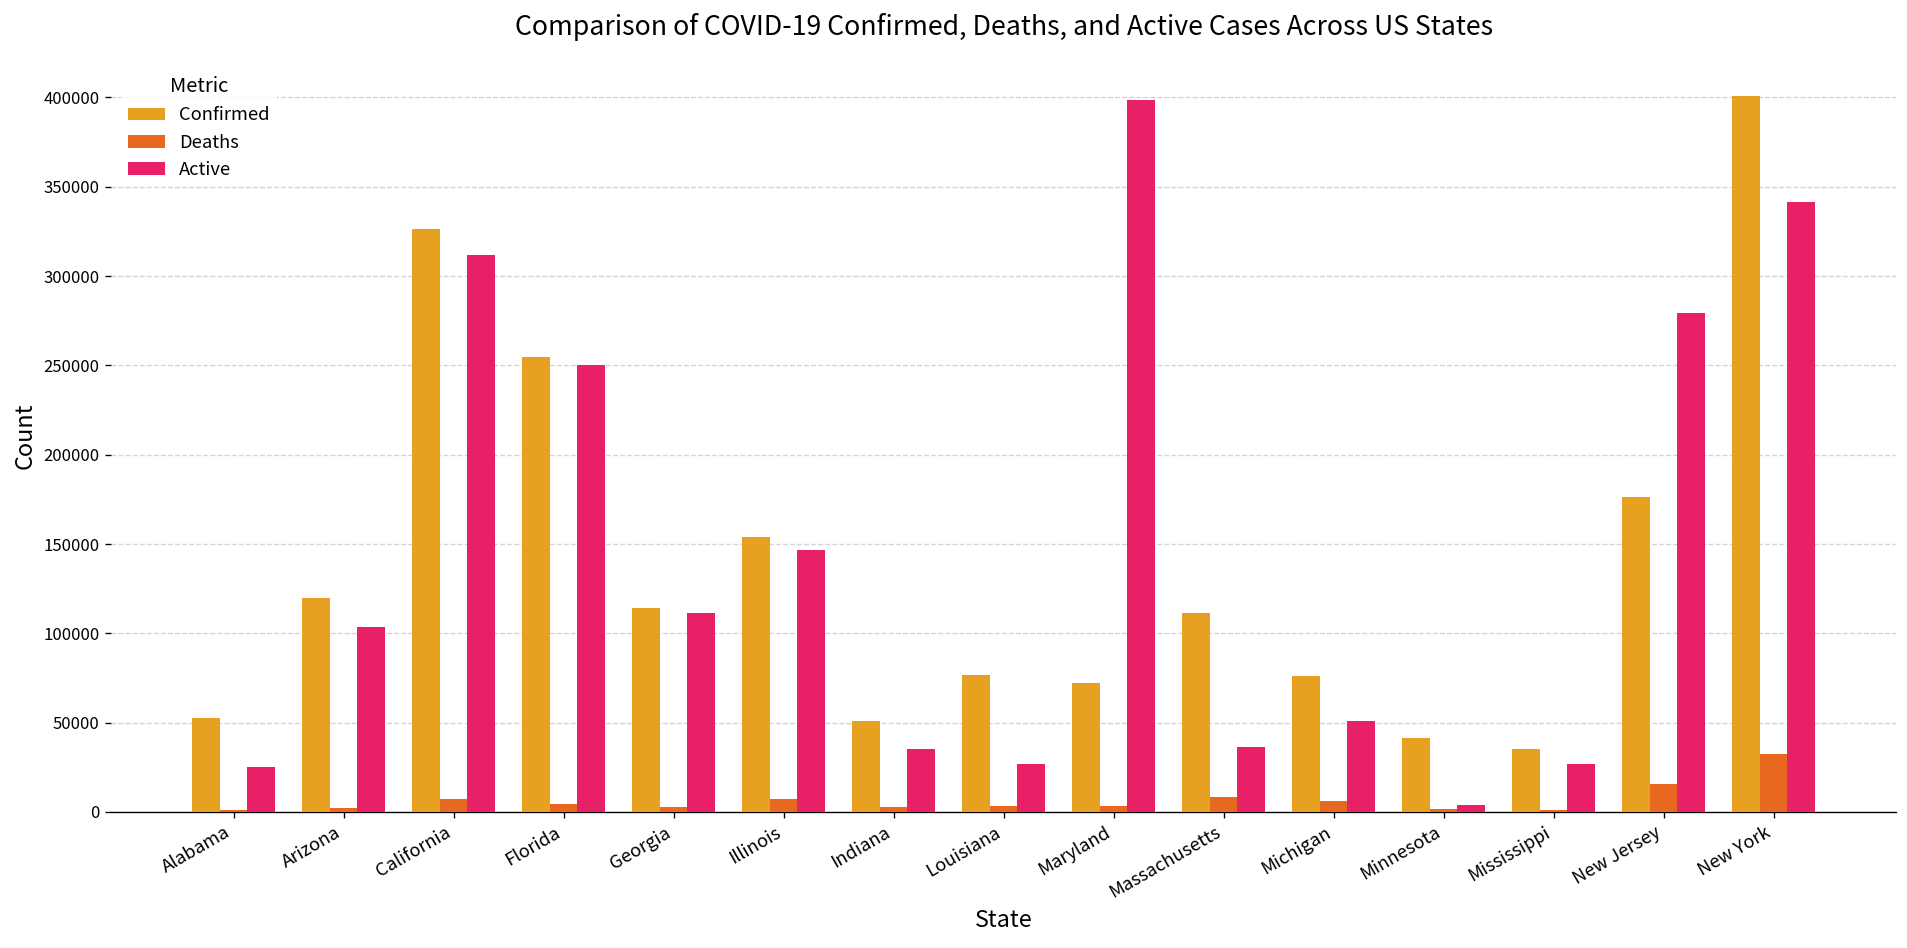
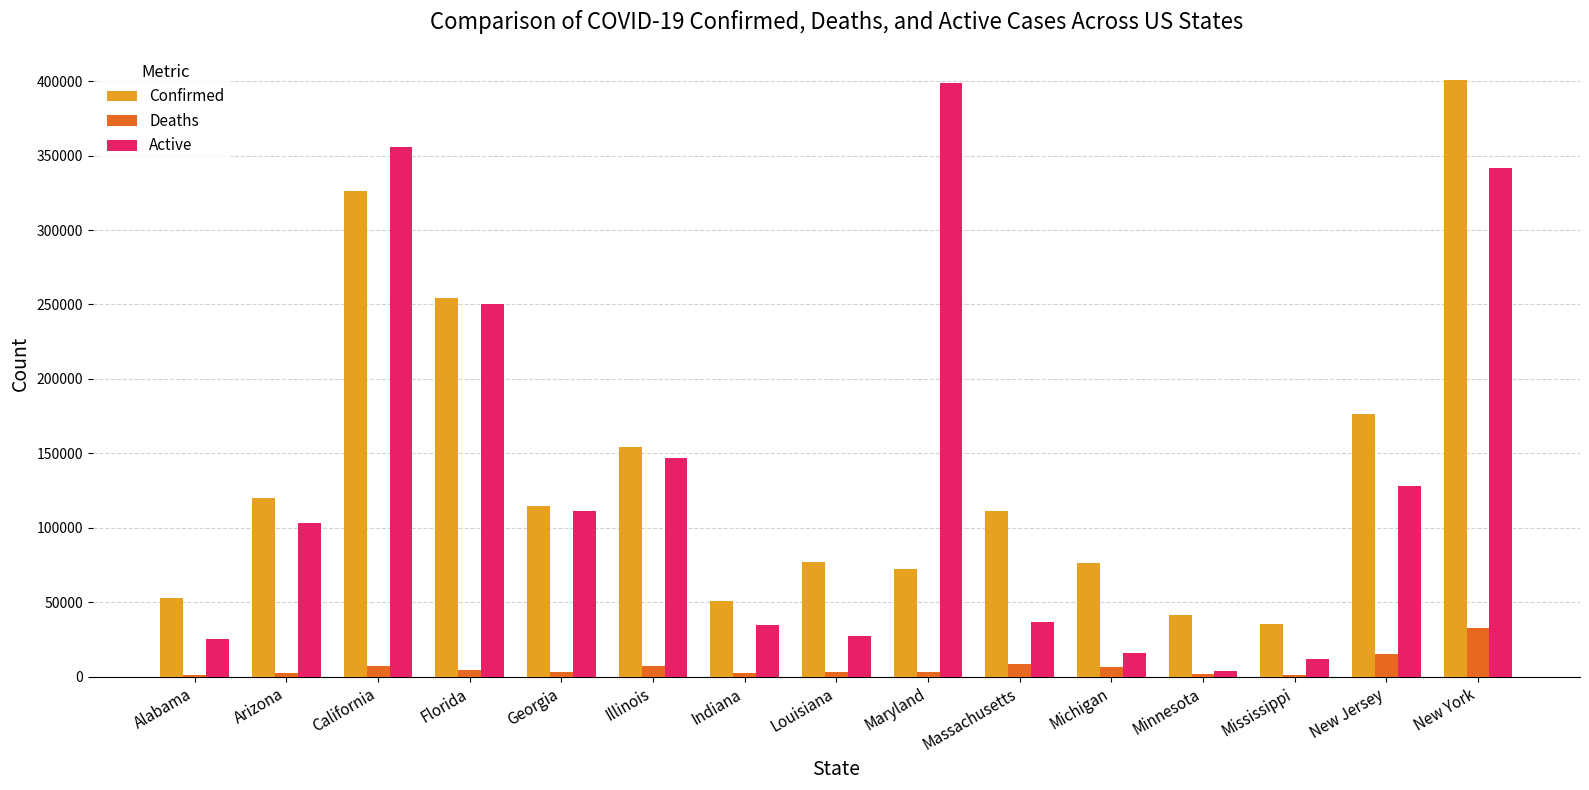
  {
    "Active": {
      "Alabama": 25000,
      "Arizona": 103000,
-     "California": 312000,
+     "California": 356000,
      "Florida": 250000,
      "Georgia": 111000,
      "Illinois": 147000,
      "Indiana": 35000,
      "Louisiana": 27000,
      "Maryland": 399000,
      "Massachusetts": 36000,
-     "Michigan": 51000,
+     "Michigan": 16000,
      "Minnesota": 4000,
-     "Mississippi": 27000,
-     "New Jersey": 280000,
+     "Mississippi": 12000,
+     "New Jersey": 128000,
      "New York": 342000
    }
  }
